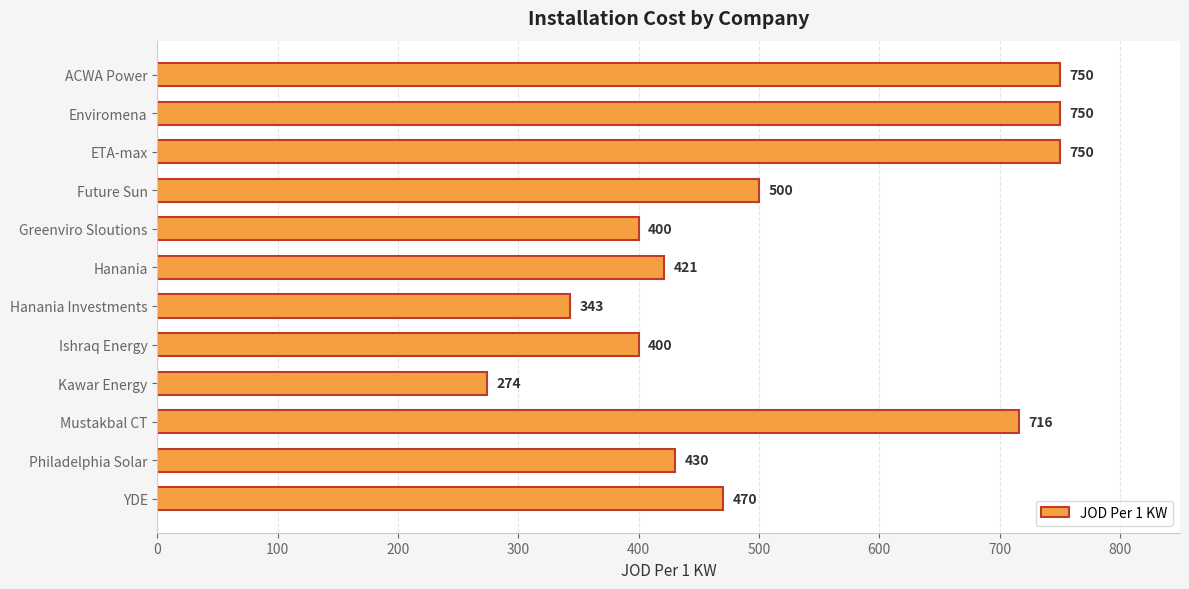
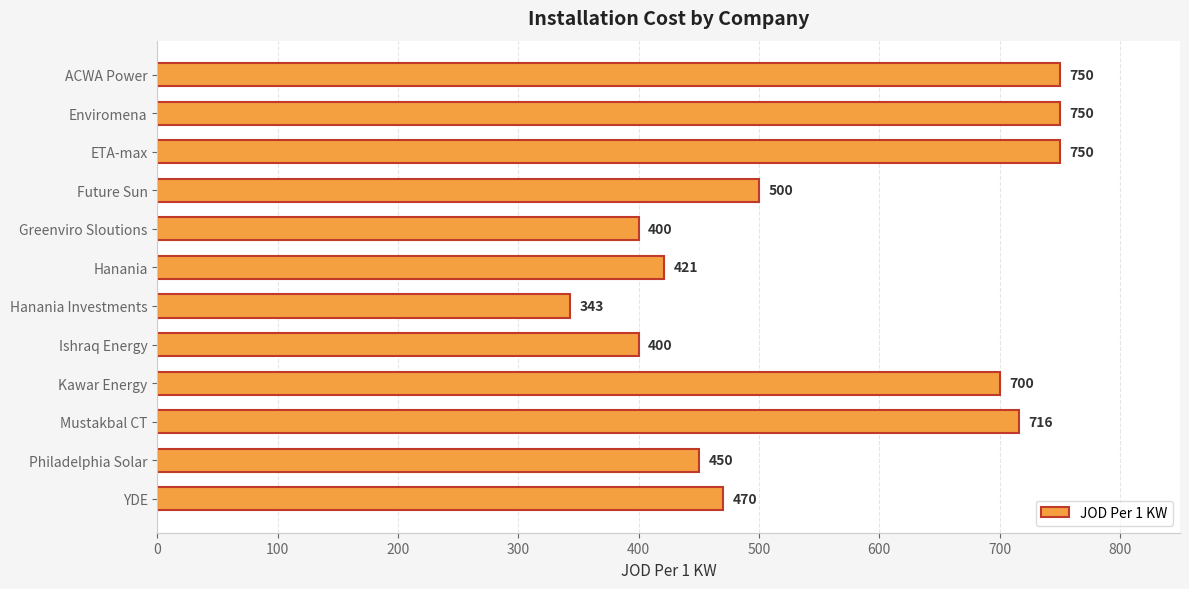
  {
    "ACWA Power": 750,
    "Enviromena": 750,
    "ETA-max": 750,
    "Future Sun": 500,
    "Greenviro Sloutions": 400,
    "Hanania": 421,
    "Hanania Investments": 343,
    "Ishraq Energy": 400,
-   "Kawar Energy": 274,
+   "Kawar Energy": 700,
    "Mustakbal CT": 716,
-   "Philadelphia Solar": 430,
+   "Philadelphia Solar": 450,
    "YDE": 470
  }
